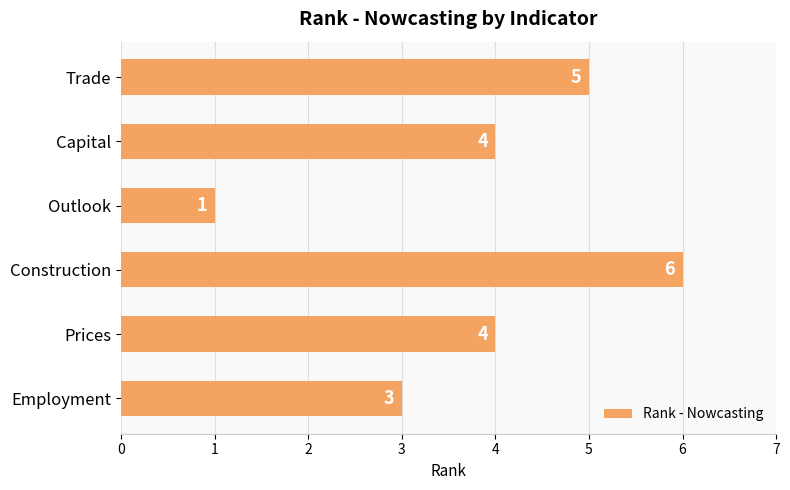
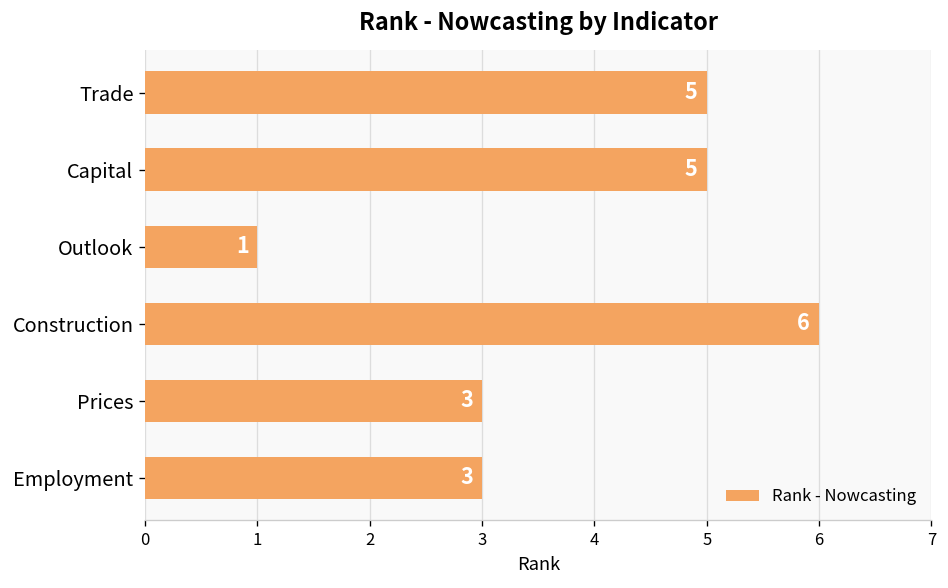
  {
    "Trade": 5,
-   "Capital": 4,
+   "Capital": 5,
    "Outlook": 1,
    "Construction": 6,
-   "Prices": 4,
+   "Prices": 3,
    "Employment": 3
  }
